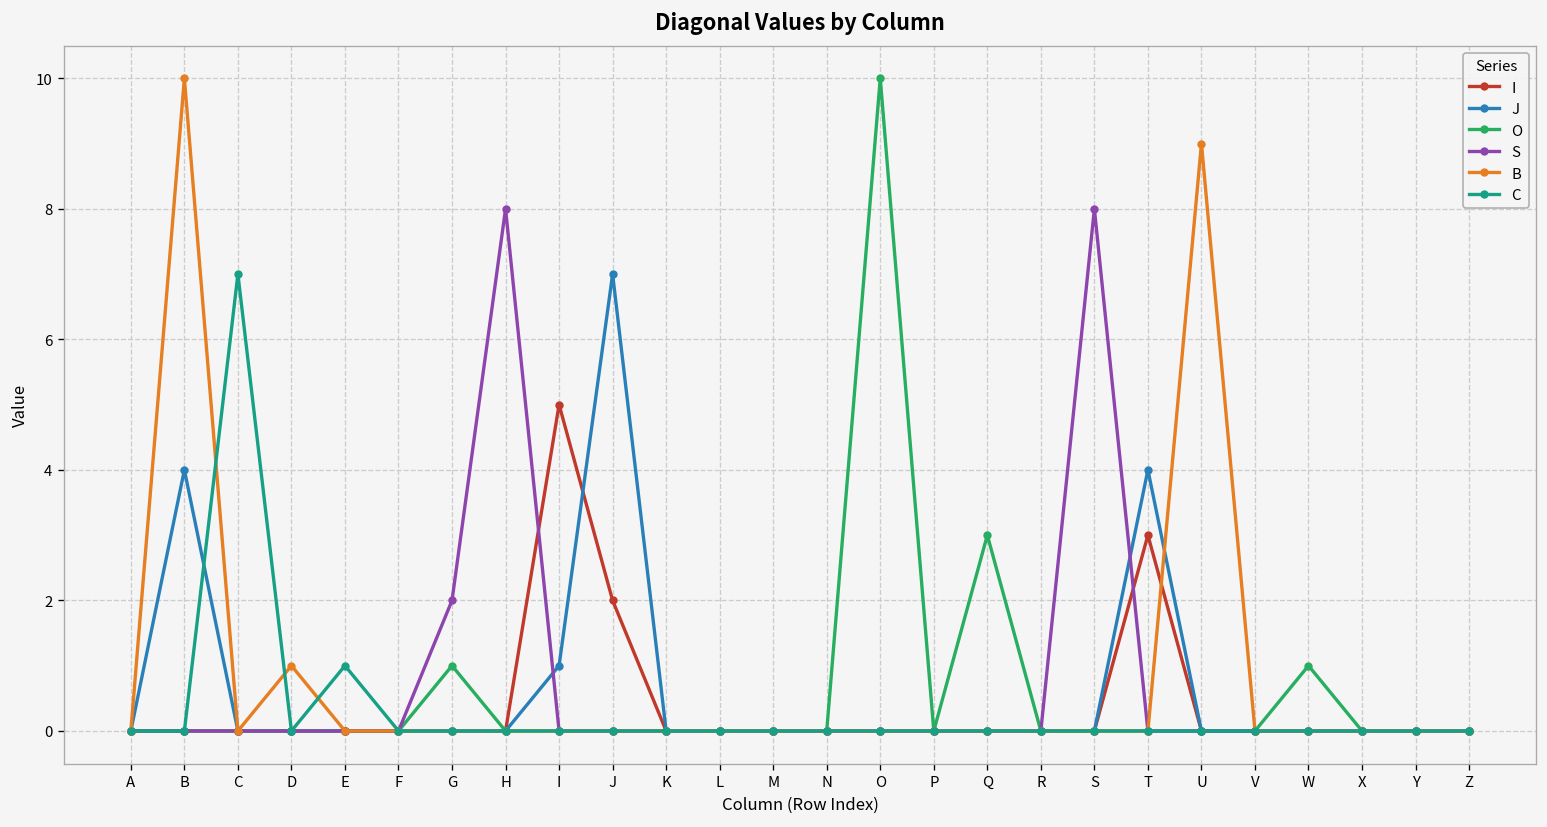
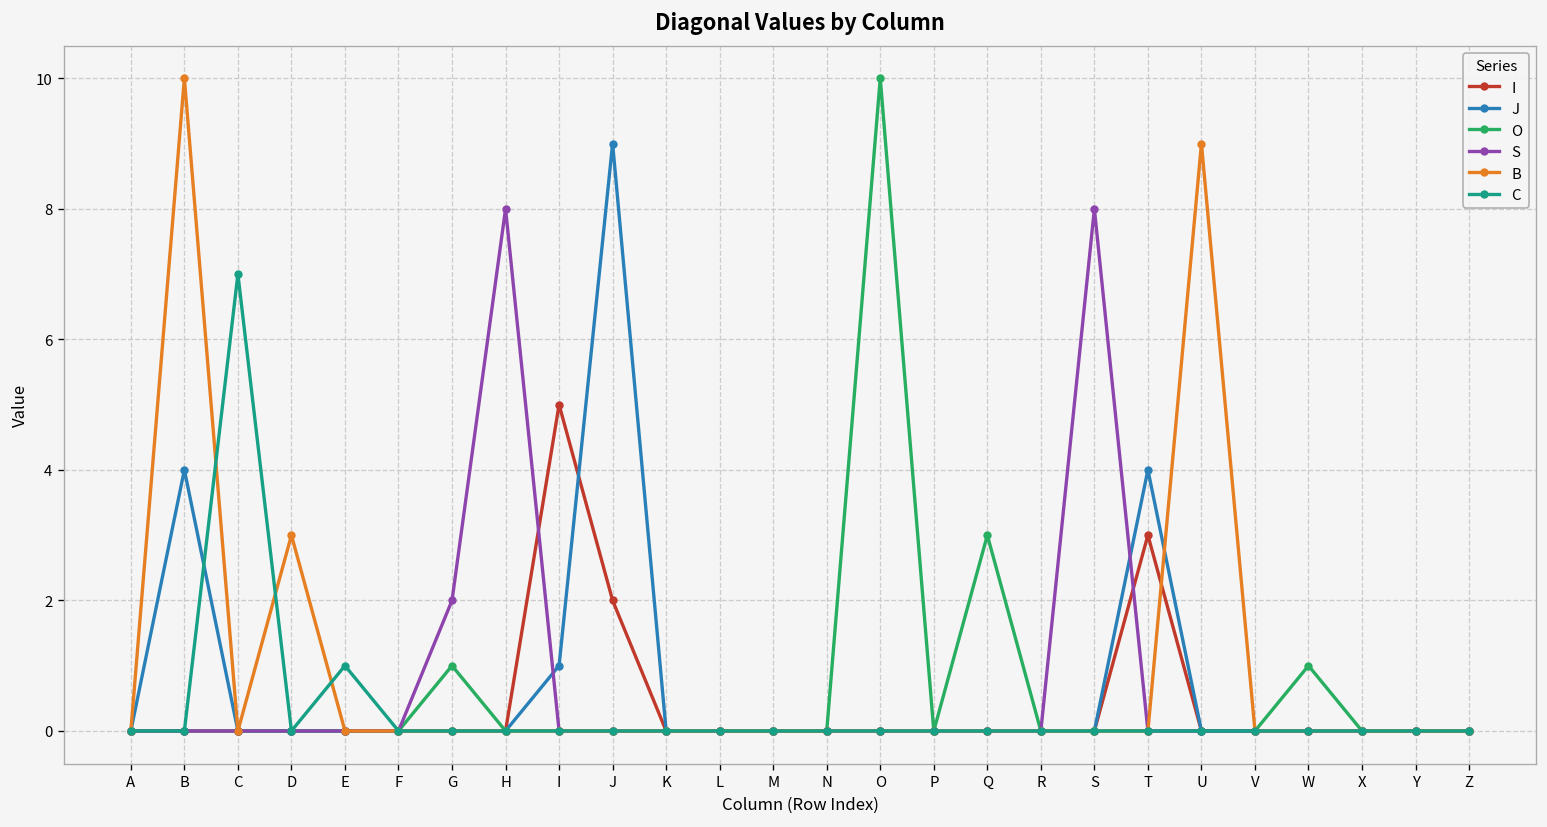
  {
    "I": {
      "I": 5,
      "J": 2,
      "T": 3
    },
    "J": {
      "B": 4,
      "I": 1,
-     "J": 7,
+     "J": 9,
      "T": 4
    },
    "S": {
      "G": 2,
      "H": 8,
      "S": 8
    },
    "B": {
      "B": 10,
-     "D": 1,
+     "D": 3,
      "U": 9
    }
  }
